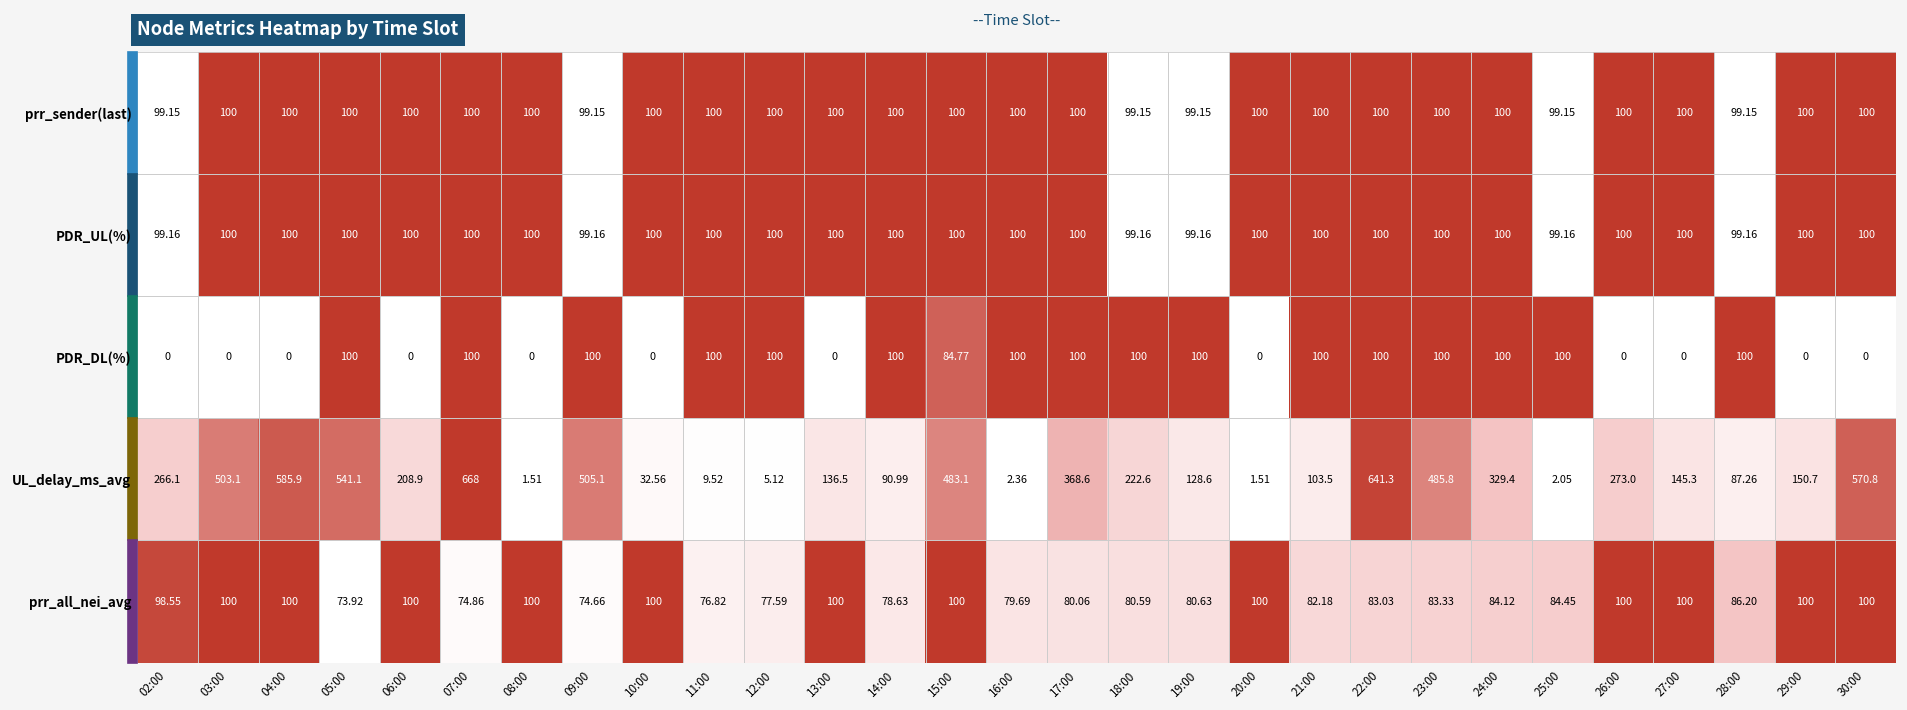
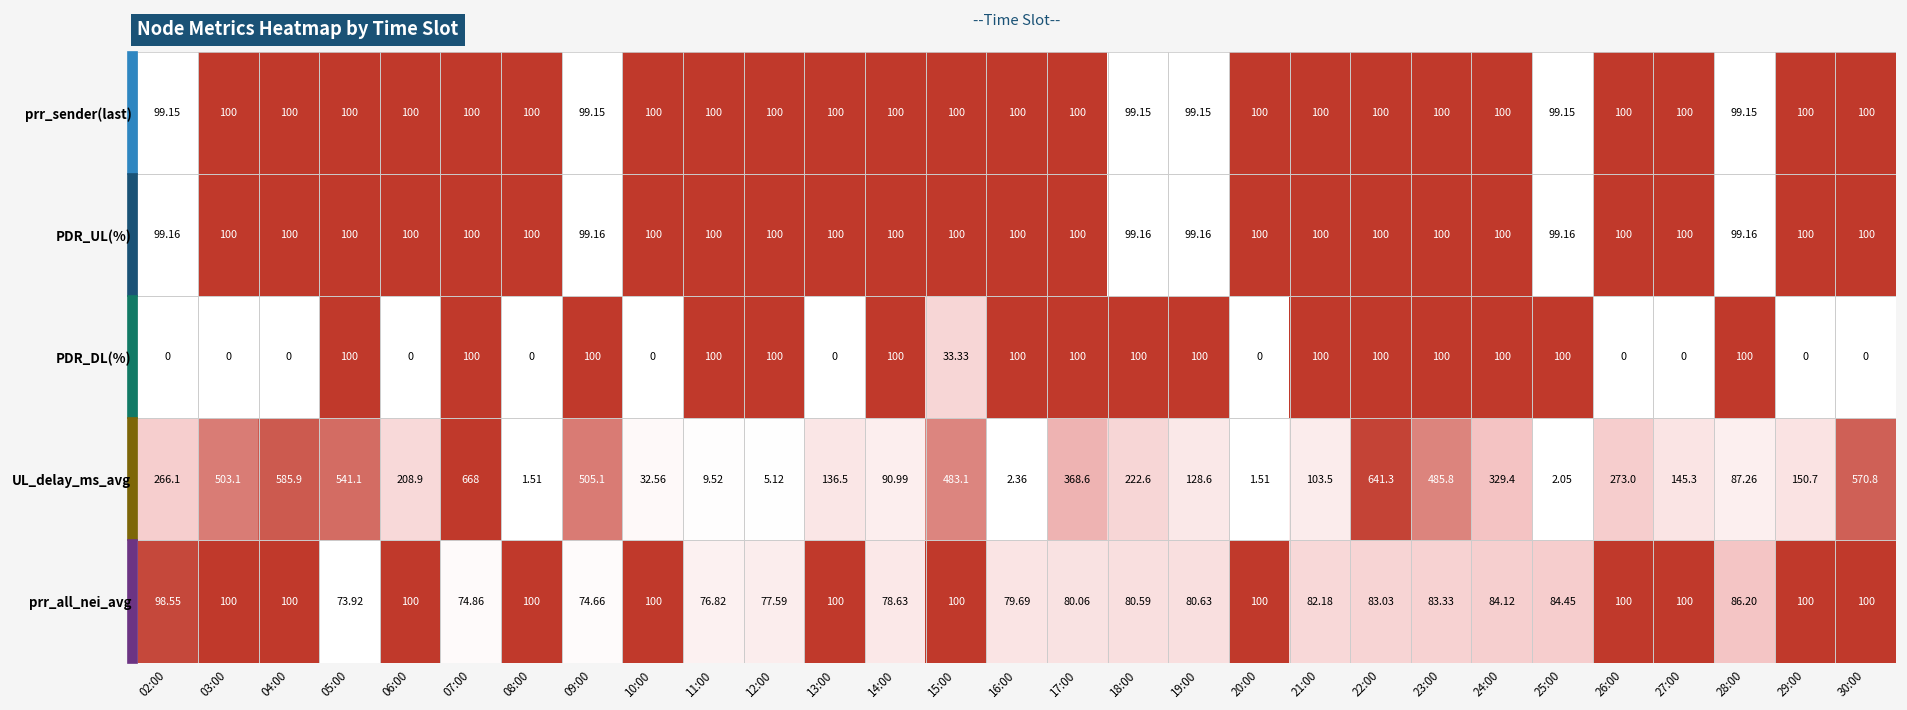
  {
    "prr_sender(last)": {
      "02:00": 99.15,
      "03:00": 100,
      "04:00": 100,
      "05:00": 100,
      "06:00": 100,
      "07:00": 100,
      "08:00": 100,
      "09:00": 99.15,
      "10:00": 100,
      "11:00": 100,
      "12:00": 100,
      "13:00": 100,
      "14:00": 100,
      "15:00": 100,
      "16:00": 100,
      "17:00": 100,
      "18:00": 99.15,
      "19:00": 99.15,
      "20:00": 100,
      "21:00": 100,
      "22:00": 100,
      "23:00": 100,
      "24:00": 100,
      "25:00": 99.15,
      "26:00": 100,
      "27:00": 100,
      "28:00": 99.15,
      "29:00": 100,
      "30:00": 100
    },
    "PDR_UL(%)": {
      "02:00": 99.16,
      "03:00": 100,
      "04:00": 100,
      "05:00": 100,
      "06:00": 100,
      "07:00": 100,
      "08:00": 100,
      "09:00": 99.16,
      "10:00": 100,
      "11:00": 100,
      "12:00": 100,
      "13:00": 100,
      "14:00": 100,
      "15:00": 100,
      "16:00": 100,
      "17:00": 100,
      "18:00": 99.16,
      "19:00": 99.16,
      "20:00": 100,
      "21:00": 100,
      "22:00": 100,
      "23:00": 100,
      "24:00": 100,
      "25:00": 99.16,
      "26:00": 100,
      "27:00": 100,
      "28:00": 99.16,
      "29:00": 100,
      "30:00": 100
    },
    "PDR_DL(%)": {
      "02:00": 0,
      "03:00": 0,
      "04:00": 0,
      "05:00": 100,
      "06:00": 0,
      "07:00": 100,
      "08:00": 0,
      "09:00": 100,
      "10:00": 0,
      "11:00": 100,
      "12:00": 100,
      "13:00": 0,
      "14:00": 100,
-     "15:00": 84.77,
+     "15:00": 33.33,
      "16:00": 100,
      "17:00": 100,
      "18:00": 100,
      "19:00": 100,
      "20:00": 0,
      "21:00": 100,
      "22:00": 100,
      "23:00": 100,
      "24:00": 100,
      "25:00": 100,
      "26:00": 0,
      "27:00": 0,
      "28:00": 100,
      "29:00": 0,
      "30:00": 0
    },
    "UL_delay_ms_avg": {
      "02:00": 266.1,
      "03:00": 503.1,
      "04:00": 585.9,
      "05:00": 541.1,
      "06:00": 208.9,
      "07:00": 668,
      "08:00": 1.51,
      "09:00": 505.1,
      "10:00": 32.56,
      "11:00": 9.52,
      "12:00": 5.12,
      "13:00": 136.5,
      "14:00": 90.99,
      "15:00": 483.1,
      "16:00": 2.36,
      "17:00": 368.6,
      "18:00": 222.6,
      "19:00": 128.6,
      "20:00": 1.51,
      "21:00": 103.5,
      "22:00": 641.3,
      "23:00": 485.8,
      "24:00": 329.4,
      "25:00": 2.05,
      "26:00": 273.0,
      "27:00": 145.3,
      "28:00": 87.26,
      "29:00": 150.7,
      "30:00": 570.8
    },
    "prr_all_nei_avg": {
      "02:00": 98.55,
      "03:00": 100,
      "04:00": 100,
      "05:00": 73.92,
      "06:00": 100,
      "07:00": 74.86,
      "08:00": 100,
      "09:00": 74.66,
      "10:00": 100,
      "11:00": 76.82,
      "12:00": 77.59,
      "13:00": 100,
      "14:00": 78.63,
      "15:00": 100,
      "16:00": 79.69,
      "17:00": 80.06,
      "18:00": 80.59,
      "19:00": 80.63,
      "20:00": 100,
      "21:00": 82.18,
      "22:00": 83.03,
      "23:00": 83.33,
      "24:00": 84.12,
      "25:00": 84.45,
      "26:00": 100,
      "27:00": 100,
      "28:00": 86.20,
      "29:00": 100,
      "30:00": 100
    }
  }
